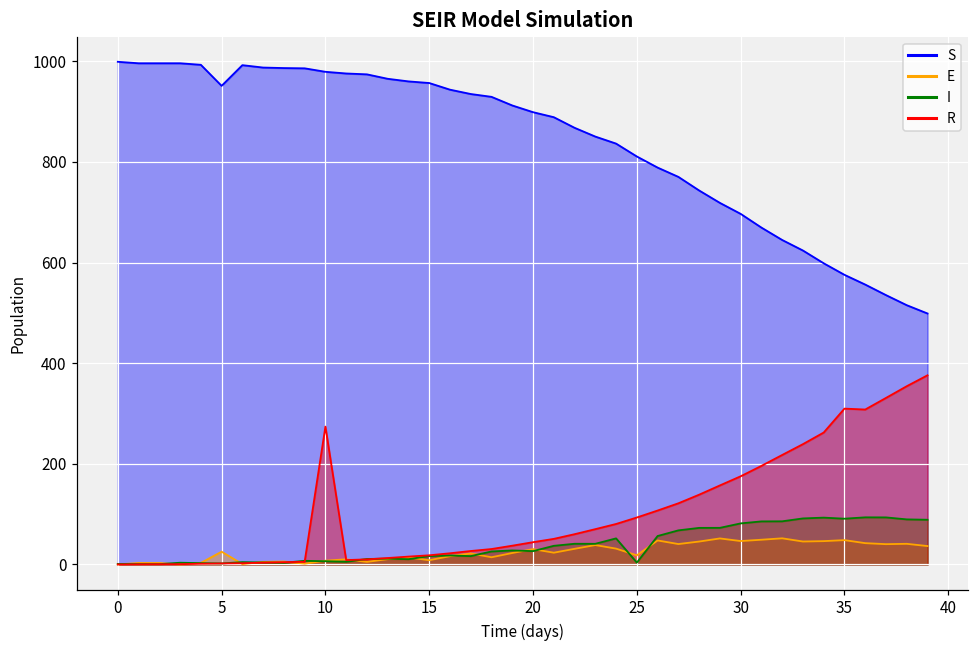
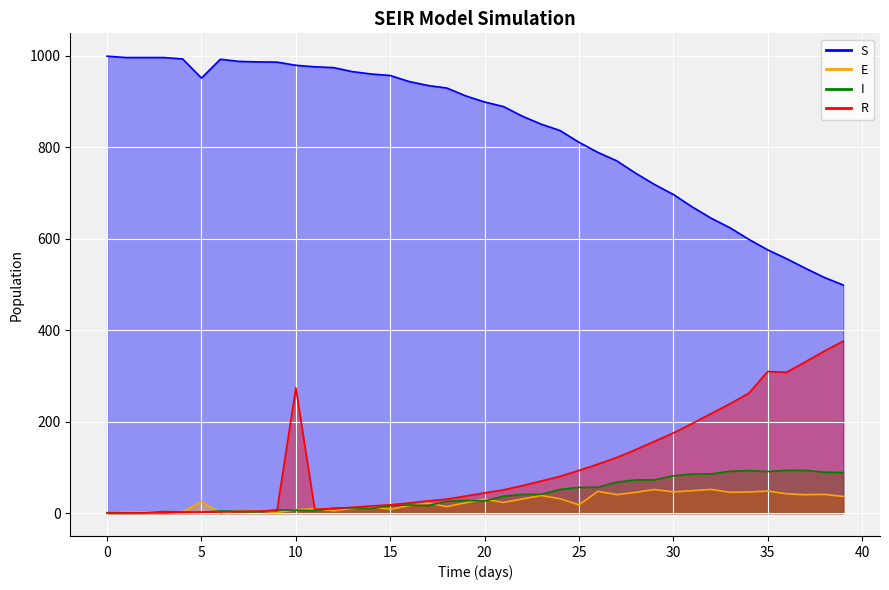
  {
    "S": {
      "0": 1000,
      "5": 950,
      "10": 980,
      "15": 960,
      "20": 900,
      "25": 810,
      "30": 700,
      "35": 580
    },
    "E": {
      "5": 30,
      "15": 10,
      "25": 20,
      "30": 50,
      "35": 50
    },
    "I": {
-     "25": 0,
+     "25": 60,
      "30": 80,
      "35": 90
    },
    "R": {
      "10": 270,
      "20": 40,
      "25": 90,
      "30": 180,
      "35": 310
    }
  }
